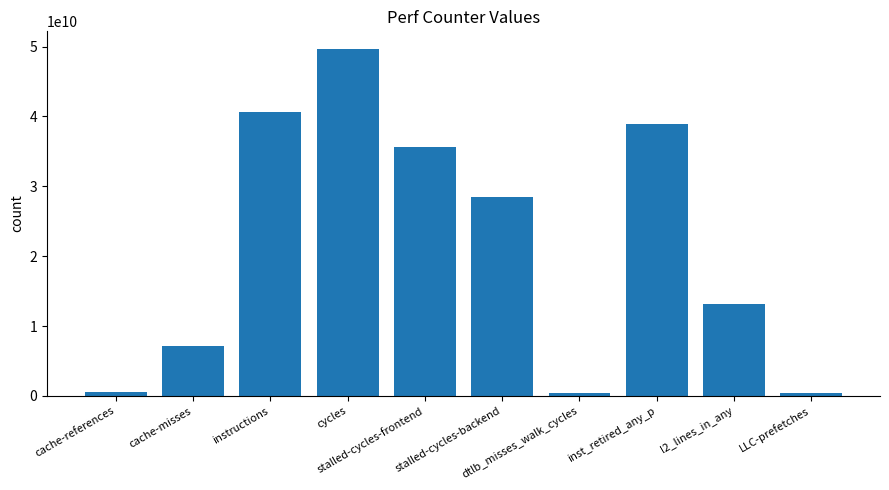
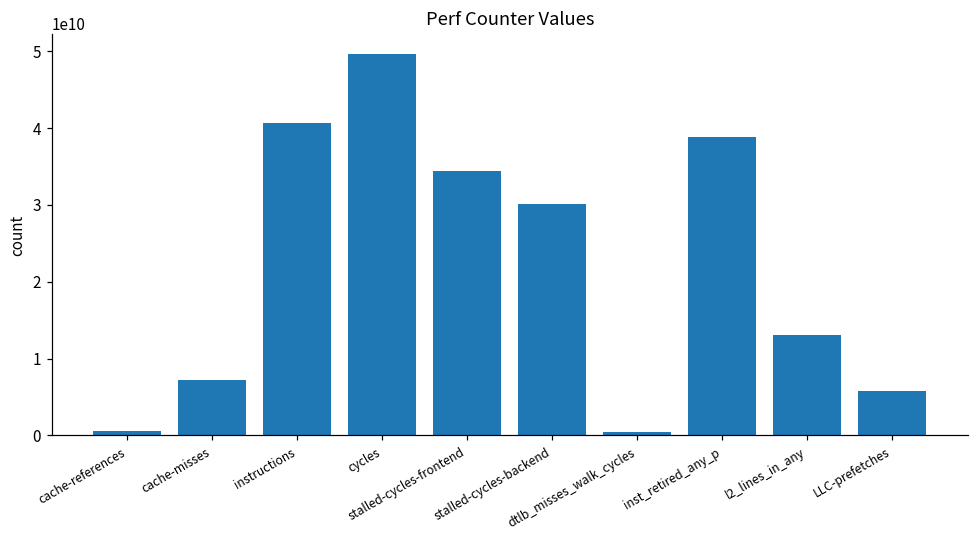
  {
    "cache-references": 1000000000,
    "cache-misses": 7000000000,
    "instructions": 41000000000,
    "cycles": 50000000000,
-   "stalled-cycles-frontend": 36000000000,
-   "stalled-cycles-backend": 28000000000,
+   "stalled-cycles-frontend": 34000000000,
+   "stalled-cycles-backend": 30000000000,
    "dtlb_misses_walk_cycles": 0,
    "inst_retired_any_p": 39000000000,
    "l2_lines_in_any": 13000000000,
-   "LLC-prefetches": 0
+   "LLC-prefetches": 6000000000
  }
